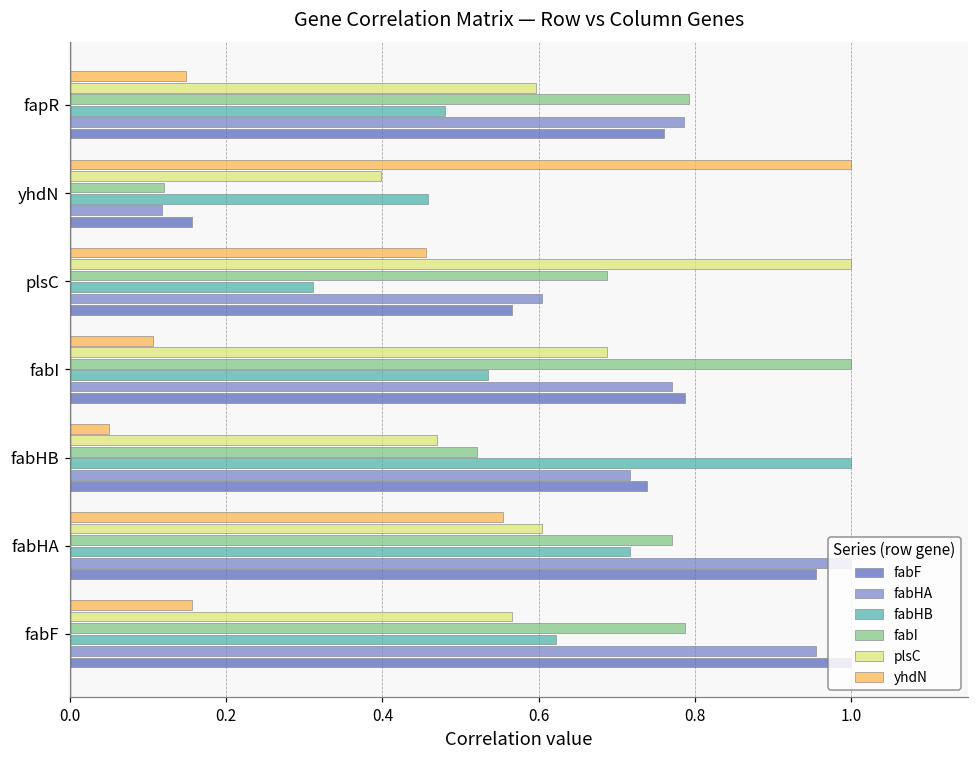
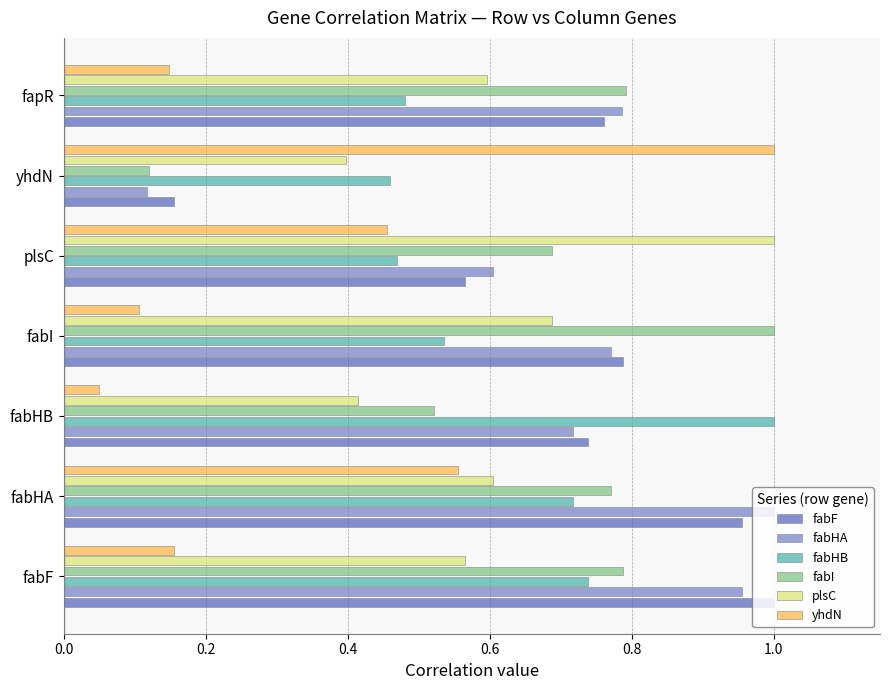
  {
    "fabHB": {
      "fapR": 0.48,
      "yhdN": 0.46,
-     "plsC": 0.31,
+     "plsC": 0.47,
      "fabI": 0.54,
      "fabHB": 1.00,
      "fabHA": 0.72,
-     "fabF": 0.62
+     "fabF": 0.74
    },
    "fabI": {
      "fapR": 0.79,
      "yhdN": 0.12,
      "plsC": 0.69,
      "fabI": 1.00,
      "fabHB": 0.52,
      "fabHA": 0.77,
      "fabF": 0.79
    },
    "plsC": {
      "fapR": 0.60,
      "yhdN": 0.40,
      "plsC": 1.00,
      "fabI": 0.69,
-     "fabHB": 0.47,
+     "fabHB": 0.41,
      "fabHA": 0.60,
      "fabF": 0.57
    },
    "yhdN": {
      "fapR": 0.15,
      "yhdN": 1.00,
      "plsC": 0.46,
      "fabI": 0.11,
      "fabHB": 0.05,
      "fabHA": 0.55,
      "fabF": 0.16
    }
  }
